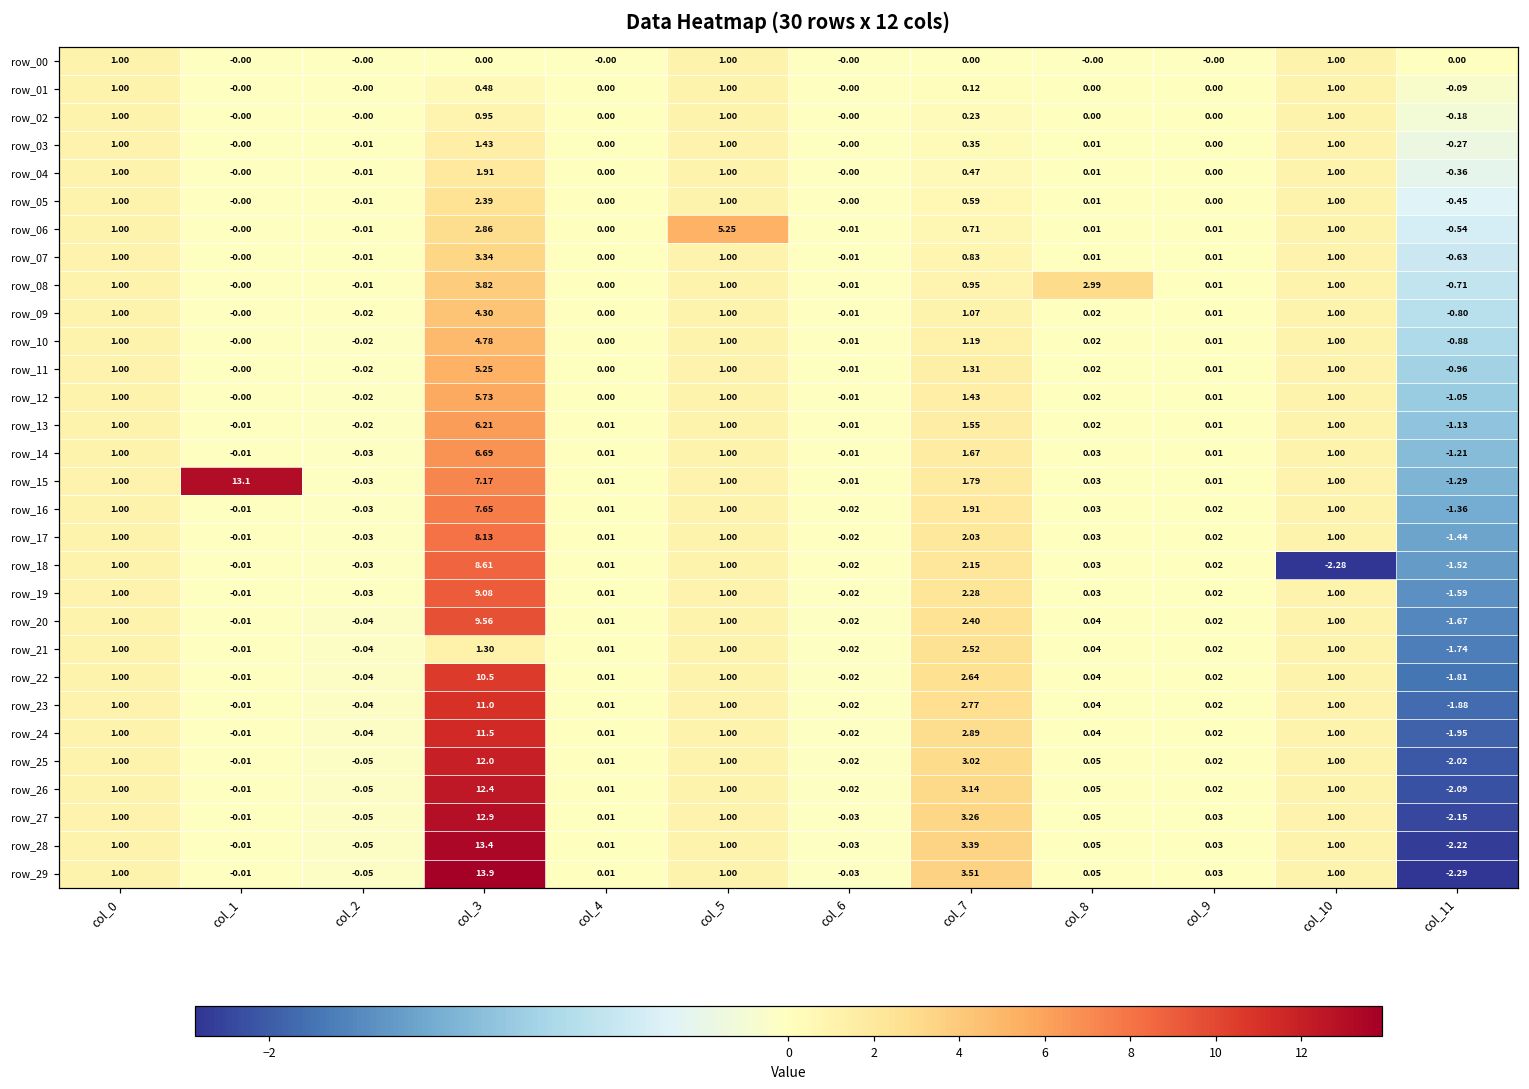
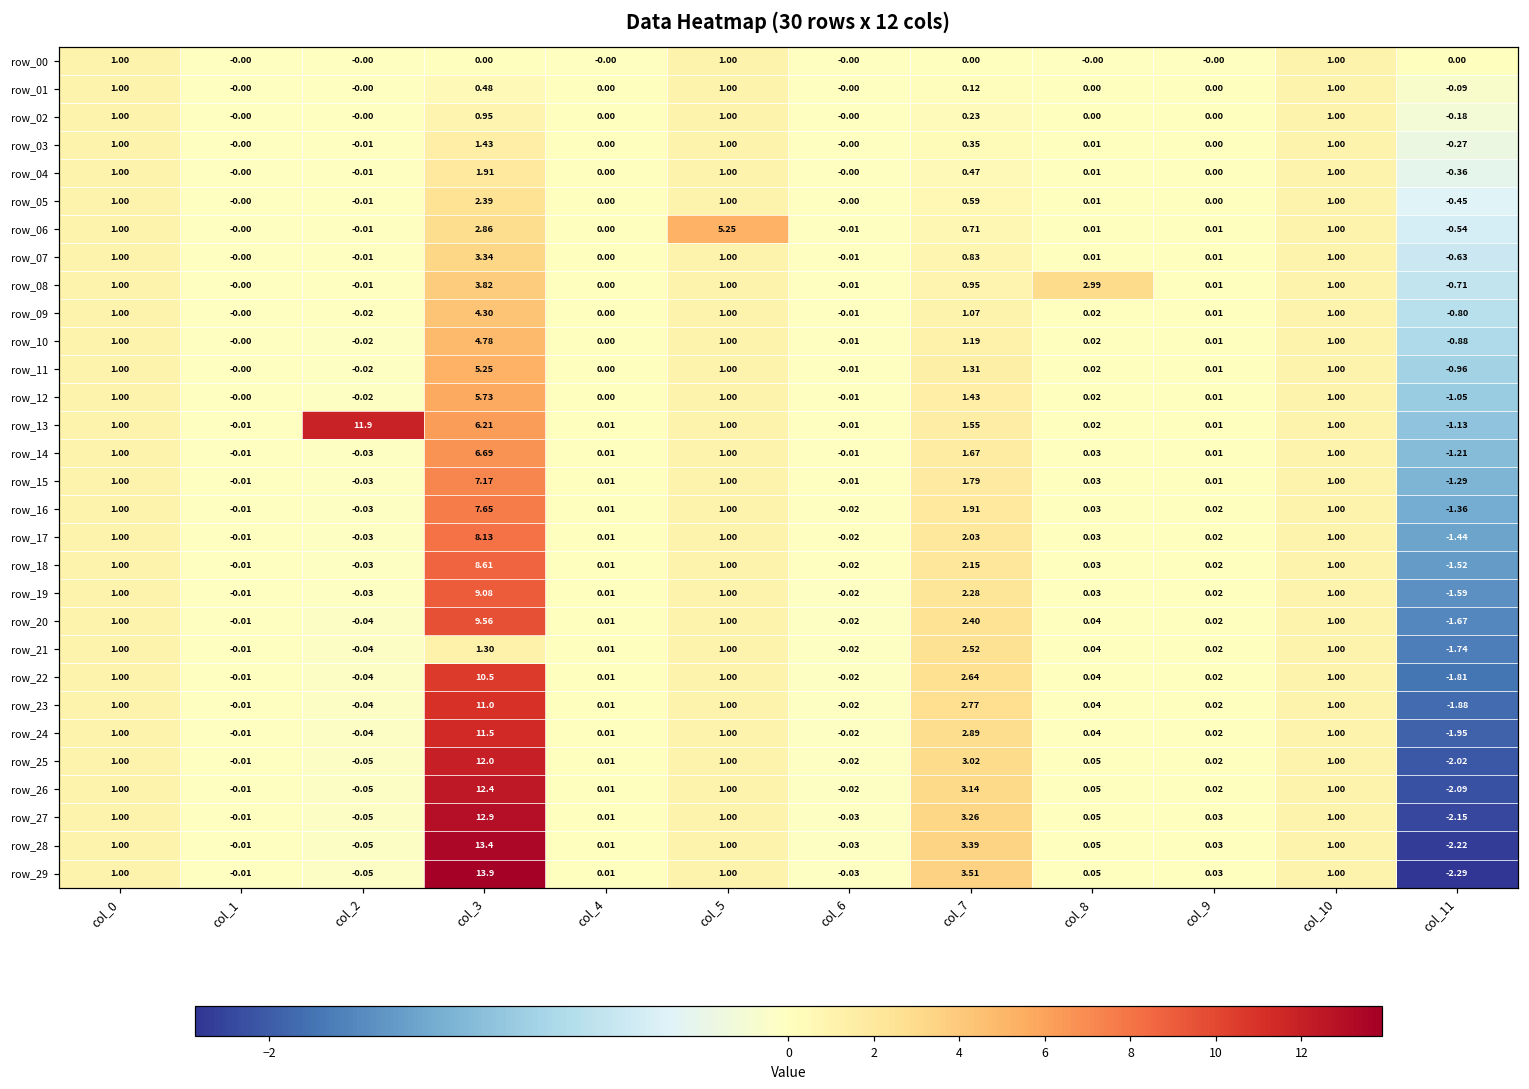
  {
    "row_13": {
      "col_0": 1.00,
      "col_1": -0.01,
-     "col_2": -0.02,
+     "col_2": 11.9,
      "col_3": 6.21,
      "col_4": 0.01,
      "col_5": 1.00,
      "col_6": -0.01,
      "col_7": 1.55,
      "col_8": 0.02,
      "col_9": 0.01,
      "col_10": 1.00,
      "col_11": -1.13
    },
    "row_15": {
      "col_0": 1.00,
-     "col_1": 13.1,
+     "col_1": -0.01,
      "col_2": -0.03,
      "col_3": 7.17,
      "col_4": 0.01,
      "col_5": 1.00,
      "col_6": -0.01,
      "col_7": 1.79,
      "col_8": 0.03,
      "col_9": 0.01,
      "col_10": 1.00,
      "col_11": -1.29
    },
    "row_18": {
      "col_0": 1.00,
      "col_1": -0.01,
      "col_2": -0.03,
      "col_3": 8.61,
      "col_4": 0.01,
      "col_5": 1.00,
      "col_6": -0.02,
      "col_7": 2.15,
      "col_8": 0.03,
      "col_9": 0.02,
-     "col_10": -2.28,
+     "col_10": 1.00,
      "col_11": -1.52
    }
  }
